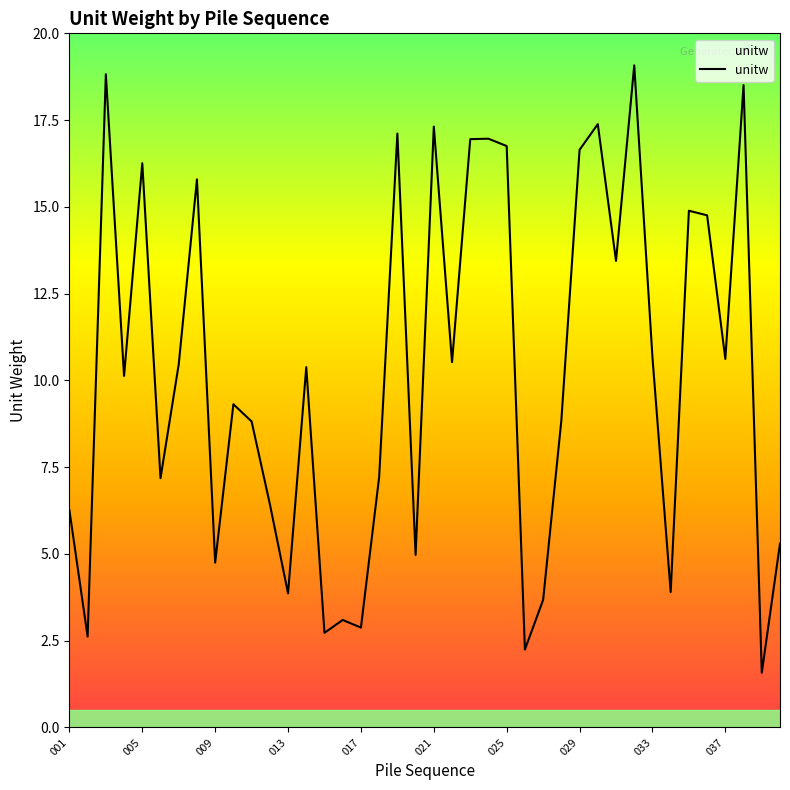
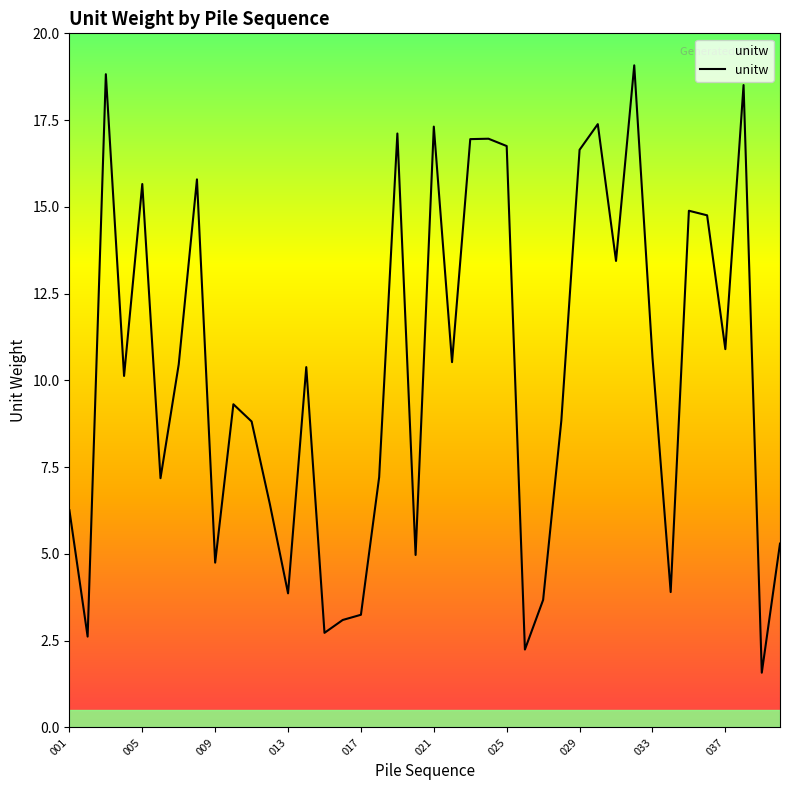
  {
    "001": 6.3,
-   "005": 16.3,
+   "005": 15.7,
    "009": 4.7,
    "013": 3.9,
-   "017": 2.9,
+   "017": 3.2,
    "021": 17.3,
    "025": 16.8,
    "029": 16.6,
    "033": 10.7,
-   "037": 10.6
+   "037": 10.9
  }
